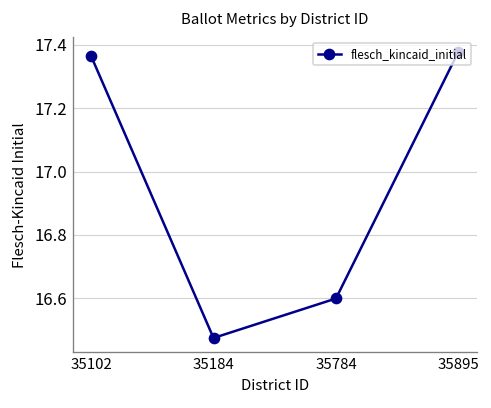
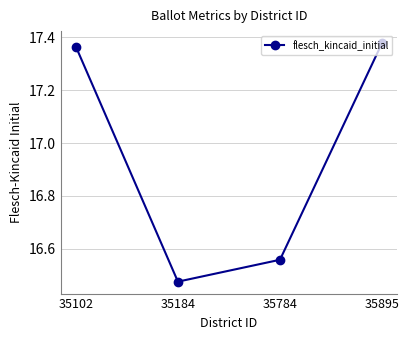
  {
    "35102": 17.37,
    "35184": 16.47,
-   "35784": 16.60
+   "35784": 16.56
  }
